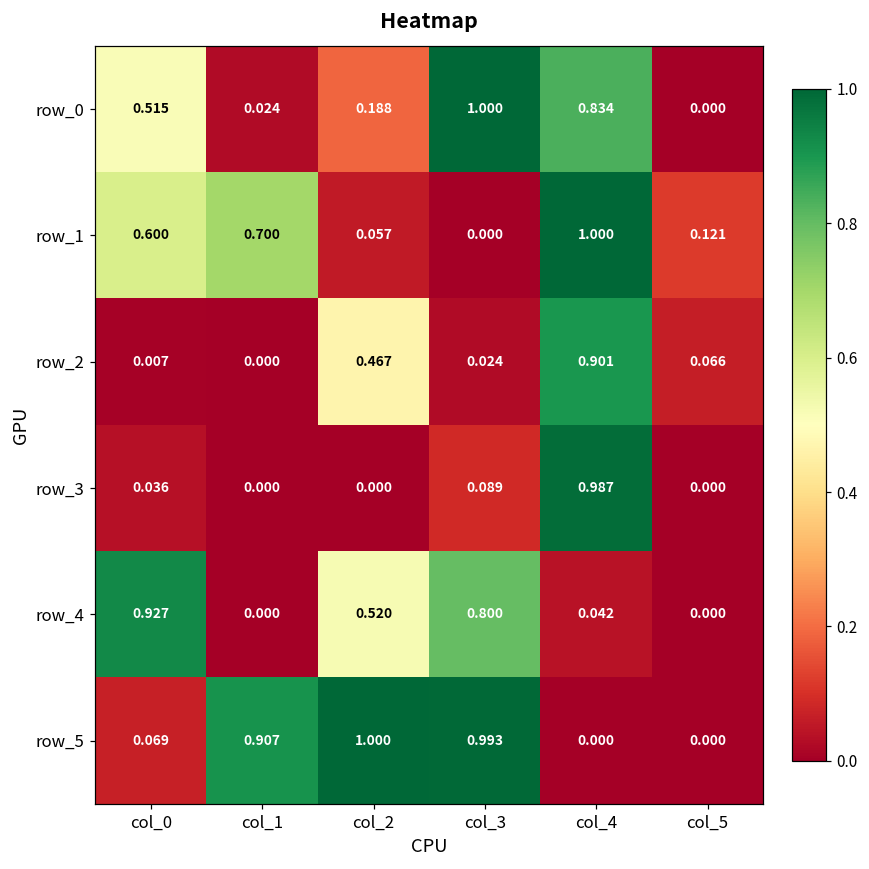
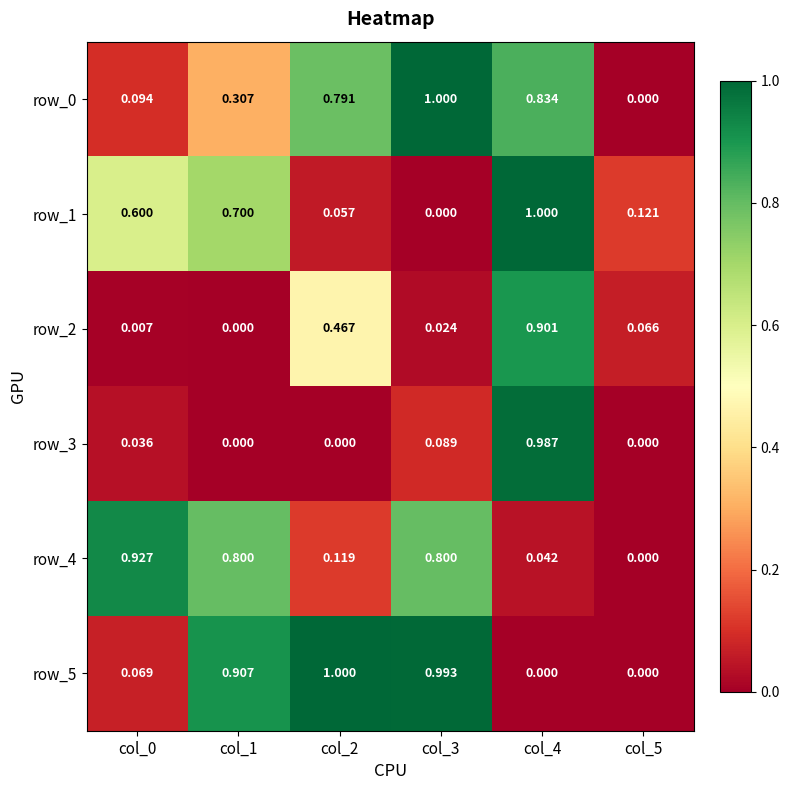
  {
    "row_0": {
-     "col_0": 0.515,
-     "col_1": 0.024,
-     "col_2": 0.188,
+     "col_0": 0.094,
+     "col_1": 0.307,
+     "col_2": 0.791,
      "col_3": 1.000,
      "col_4": 0.834,
      "col_5": 0.000
    },
    "row_1": {
      "col_0": 0.600,
      "col_1": 0.700,
      "col_2": 0.057,
      "col_3": 0.000,
      "col_4": 1.000,
      "col_5": 0.121
    },
    "row_2": {
      "col_0": 0.007,
      "col_1": 0.000,
      "col_2": 0.467,
      "col_3": 0.024,
      "col_4": 0.901,
      "col_5": 0.066
    },
    "row_3": {
      "col_0": 0.036,
      "col_1": 0.000,
      "col_2": 0.000,
      "col_3": 0.089,
      "col_4": 0.987,
      "col_5": 0.000
    },
    "row_4": {
      "col_0": 0.927,
-     "col_1": 0.000,
-     "col_2": 0.520,
+     "col_1": 0.800,
+     "col_2": 0.119,
      "col_3": 0.800,
      "col_4": 0.042,
      "col_5": 0.000
    },
    "row_5": {
      "col_0": 0.069,
      "col_1": 0.907,
      "col_2": 1.000,
      "col_3": 0.993,
      "col_4": 0.000,
      "col_5": 0.000
    }
  }
